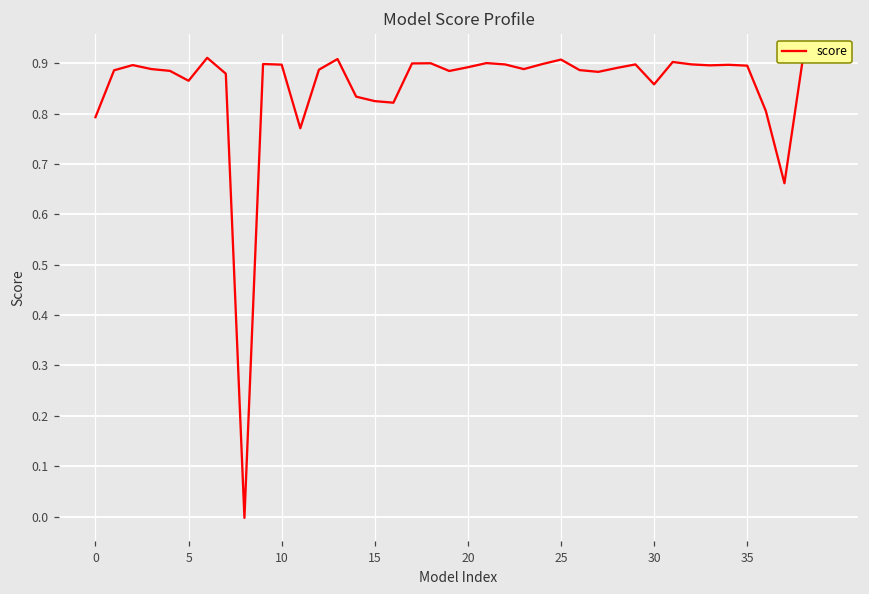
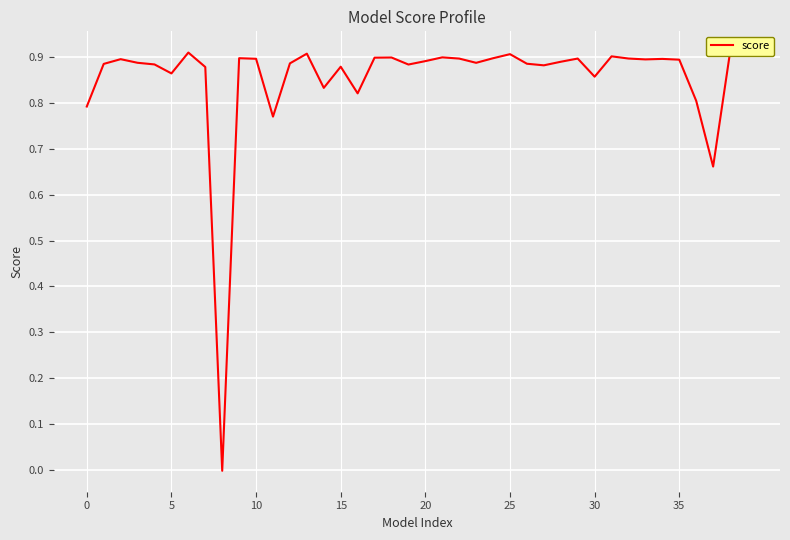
  {
    "0": 0.79,
    "5": 0.86,
    "10": 0.90,
-   "15": 0.82,
+   "15": 0.88,
    "20": 0.89,
    "25": 0.91,
    "30": 0.86,
    "35": 0.89
  }
